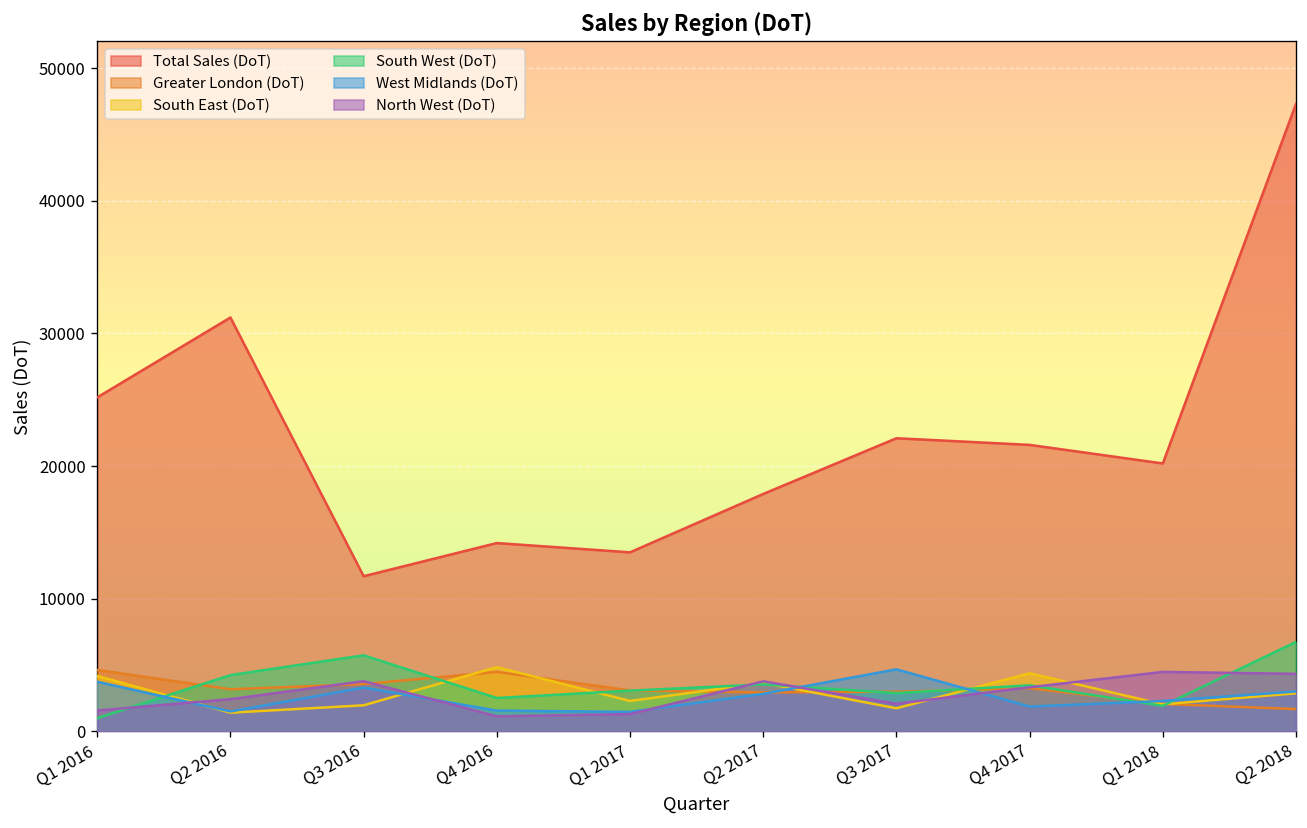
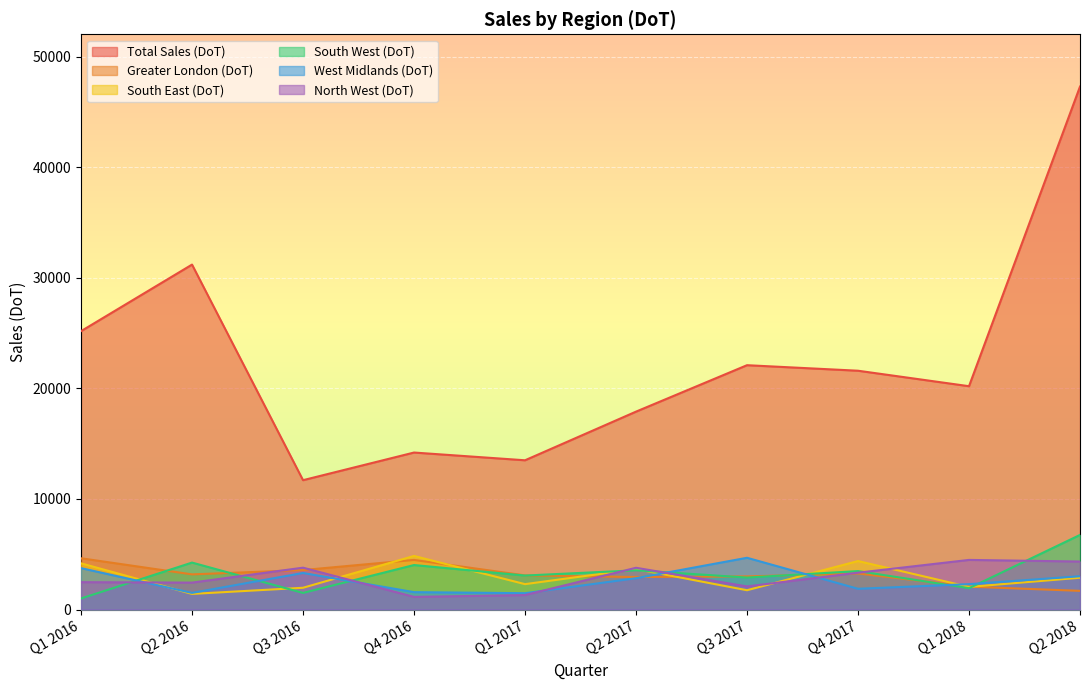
  {
    "South East (DoT)": {
      "Q1 2016": 4200,
      "Q3 2016": 2000,
      "Q4 2016": 4800,
      "Q1 2017": 2300,
      "Q3 2017": 1700,
      "Q4 2017": 4400
    },
    "South West (DoT)": {
      "Q1 2016": 1000,
      "Q2 2016": 4200,
-     "Q3 2016": 5700,
-     "Q4 2016": 2500,
+     "Q3 2016": 1500,
+     "Q4 2016": 4000,
      "Q2 2018": 6700
    },
    "West Midlands (DoT)": {
      "Q1 2016": 3700,
      "Q3 2016": 3300,
      "Q4 2016": 1600,
      "Q3 2017": 4700,
      "Q4 2017": 1900
    },
    "North West (DoT)": {
-     "Q1 2016": 1600,
+     "Q1 2016": 2500,
      "Q2 2016": 2400,
      "Q4 2016": 1100,
      "Q3 2017": 2100,
      "Q1 2018": 4500,
      "Q2 2018": 4300
    }
  }
